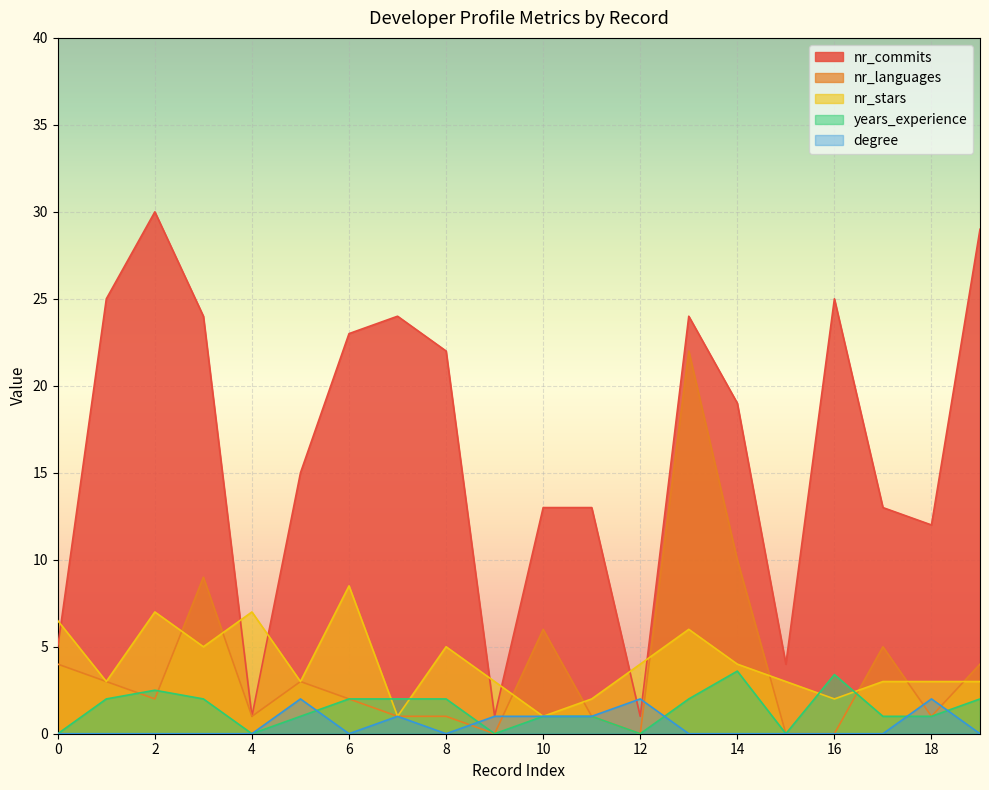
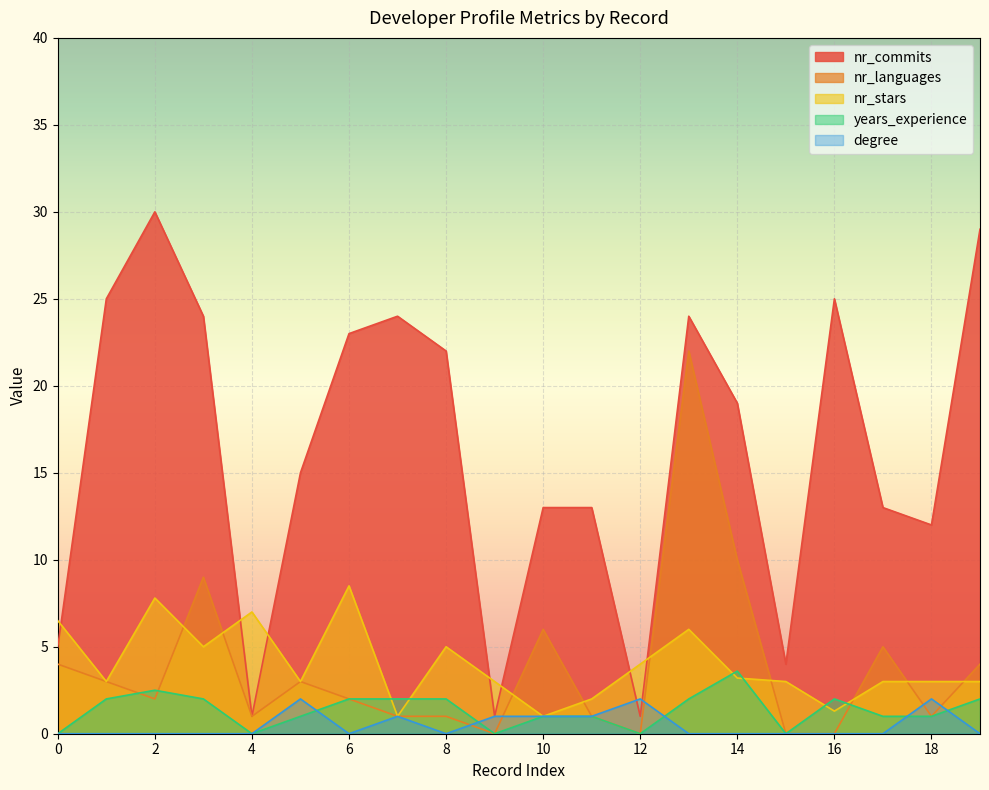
  {
    "nr_stars": {
      "0": 6.5,
-     "2": 7.0,
+     "2": 7.8,
      "4": 7.0,
      "6": 8.5,
      "8": 5.0,
      "12": 4.0,
-     "14": 4.0,
-     "16": 2.0,
+     "14": 3.2,
+     "16": 1.3,
      "18": 3.0
    },
    "years_experience": {
      "2": 2.5,
      "8": 2.0,
      "14": 3.6,
-     "16": 3.4
+     "16": 2.0
    },
    "degree": {
      "2": 0.0,
      "6": 0.0,
      "8": 0.0,
      "12": 2.0,
      "14": 0.0,
      "18": 2.0
    }
  }
